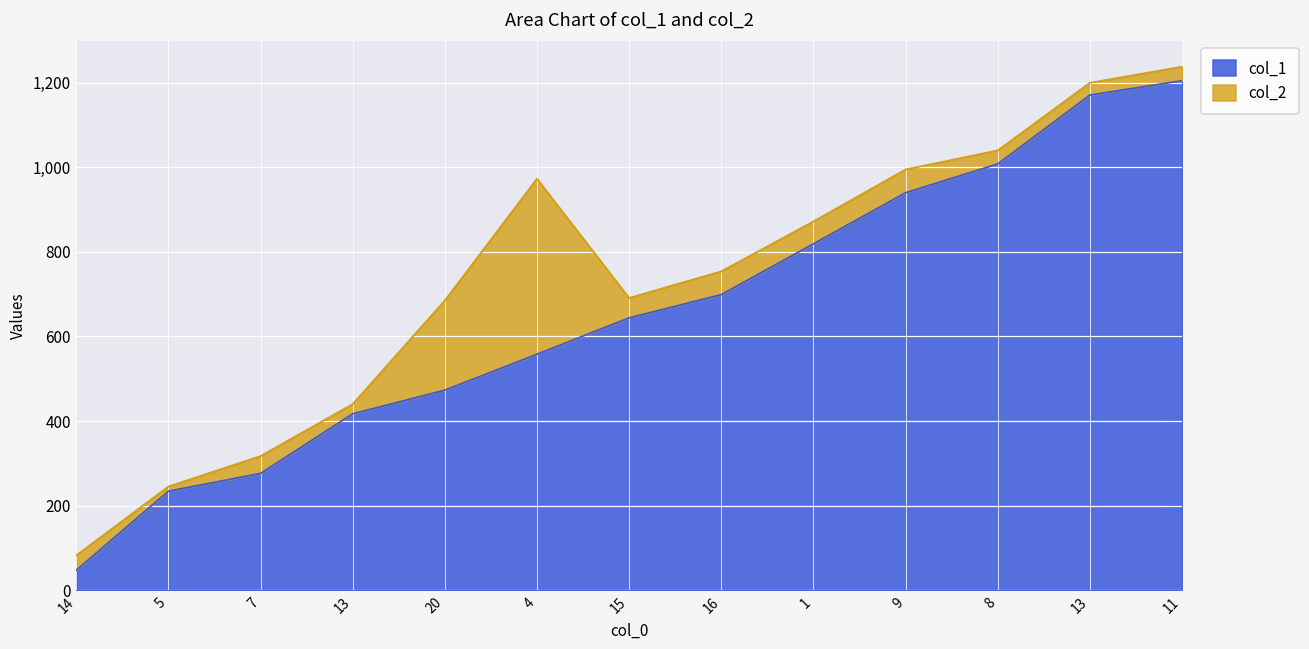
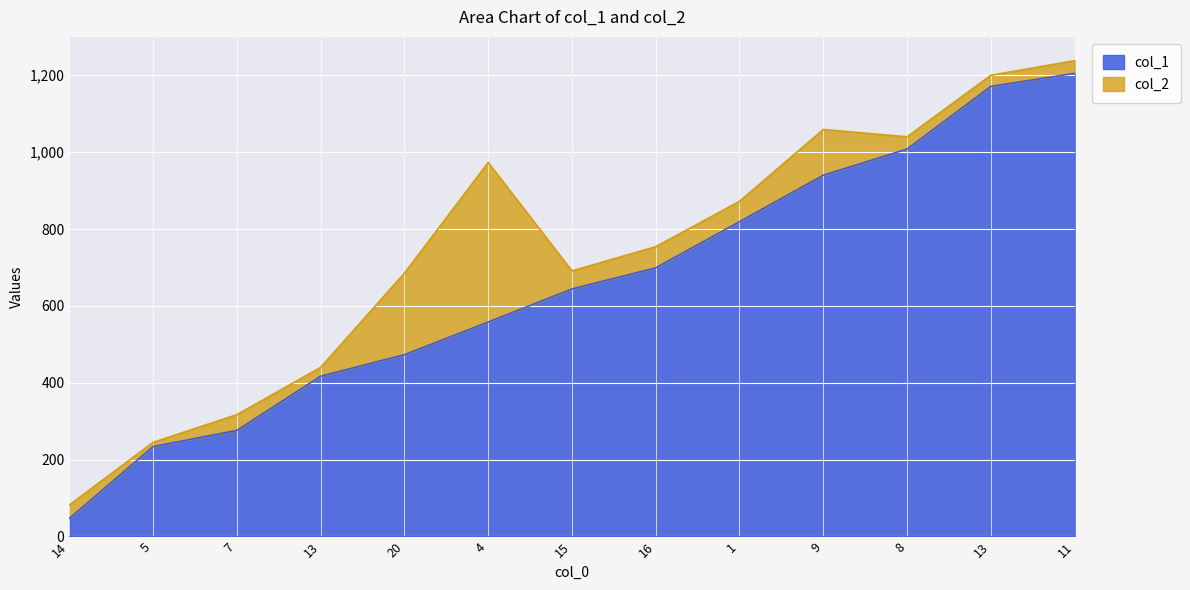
  {
    "col_1": {
      "14": "50",
      "5": "230",
      "7": "280",
      "20": "470",
      "4": "560",
      "15": "640",
      "16": "700",
      "1": "820",
      "9": "940",
      "8": "1,010",
      "11": "1,210"
    },
    "col_2": {
      "14": "80",
      "5": "250",
      "7": "320",
      "20": "690",
      "4": "970",
      "15": "690",
      "16": "750",
      "1": "870",
-     "9": "1,000",
+     "9": "1,060",
      "8": "1,040",
      "11": "1,240"
    }
  }
